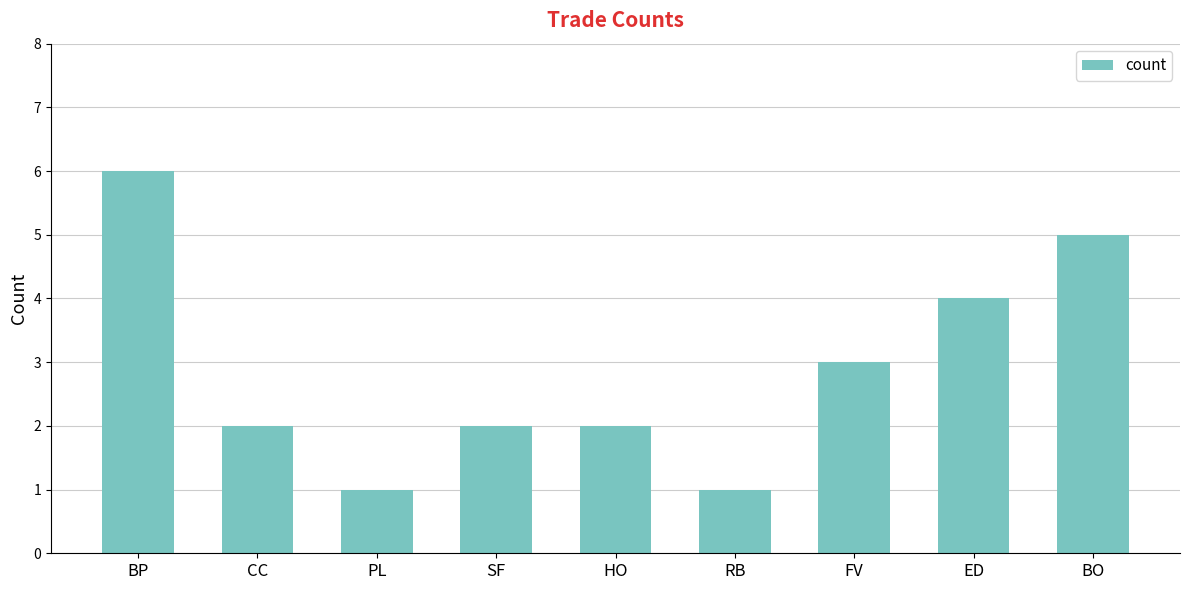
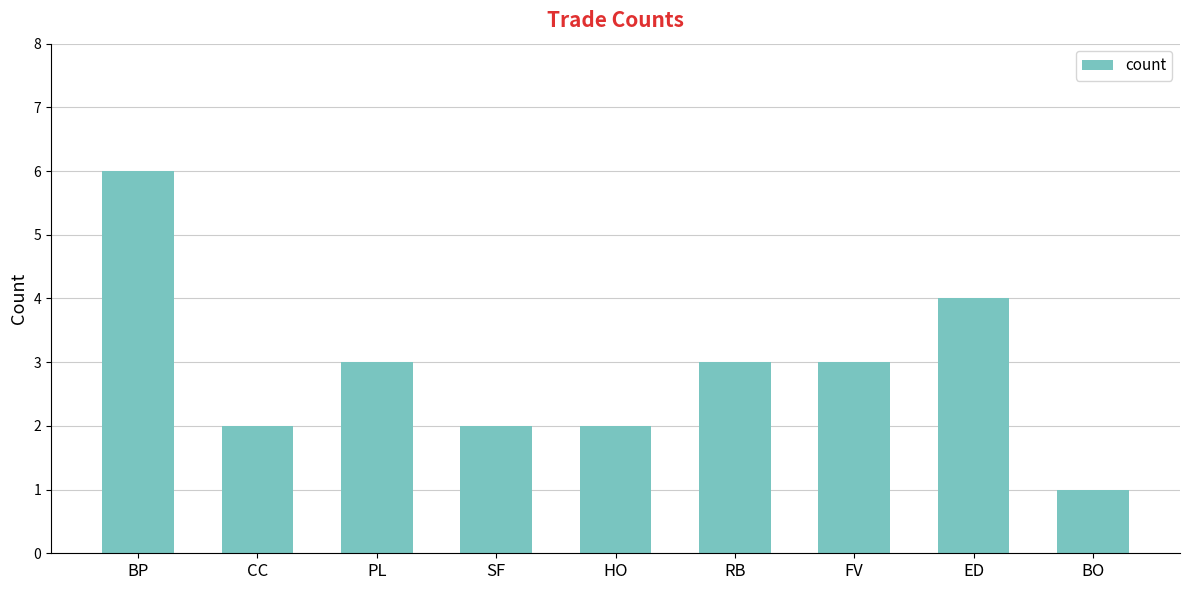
  {
    "BP": 6,
    "CC": 2,
-   "PL": 1,
+   "PL": 3,
    "SF": 2,
    "HO": 2,
-   "RB": 1,
+   "RB": 3,
    "FV": 3,
    "ED": 4,
-   "BO": 5
+   "BO": 1
  }
